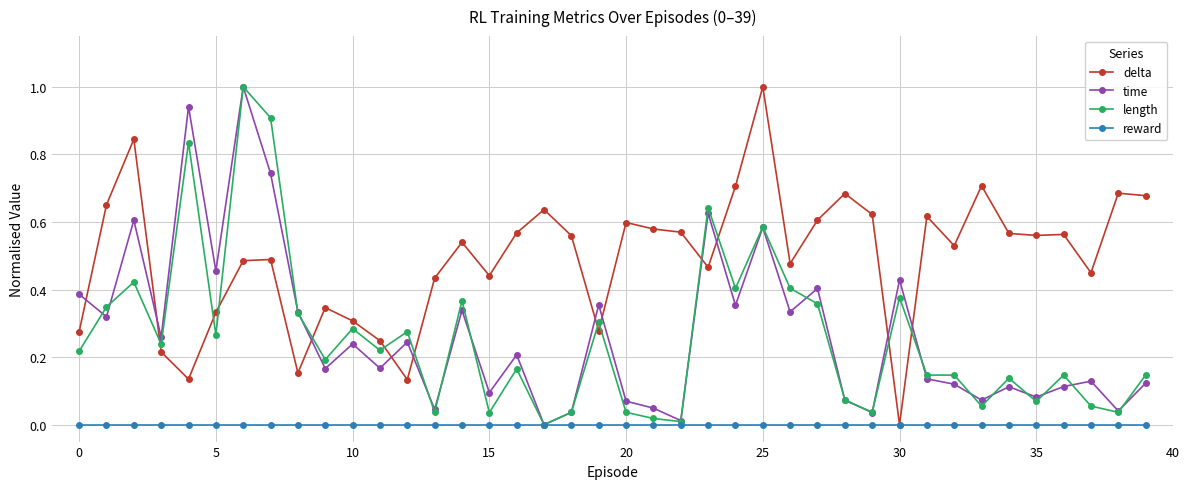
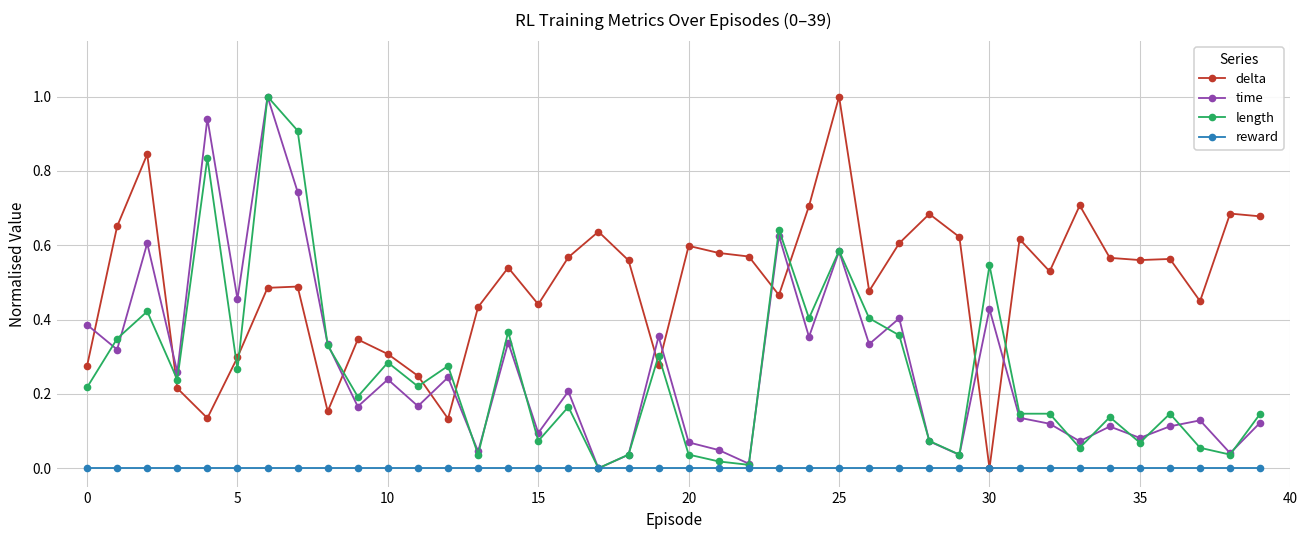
  {
    "delta": {
      "0": 0.28,
-     "5": 0.33,
+     "5": 0.30,
      "10": 0.31,
      "15": 0.44,
      "20": 0.60,
      "25": 1.00,
      "35": 0.56
    },
    "time": {
      "0": 0.39,
      "5": 0.46,
      "10": 0.24,
      "15": 0.09,
      "20": 0.07,
      "30": 0.43,
      "35": 0.08
    },
    "length": {
      "0": 0.22,
      "5": 0.27,
      "10": 0.28,
-     "15": 0.04,
+     "15": 0.07,
      "20": 0.04,
-     "30": 0.38,
+     "30": 0.55,
      "35": 0.07
    },
    "reward": {
      "0": 0.00,
      "5": 0.00,
      "10": 0.00,
      "15": 0.00,
      "20": 0.00,
      "25": 0.00,
      "35": 0.00
    }
  }
